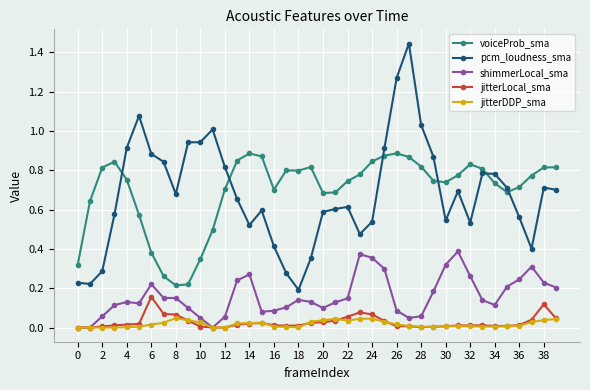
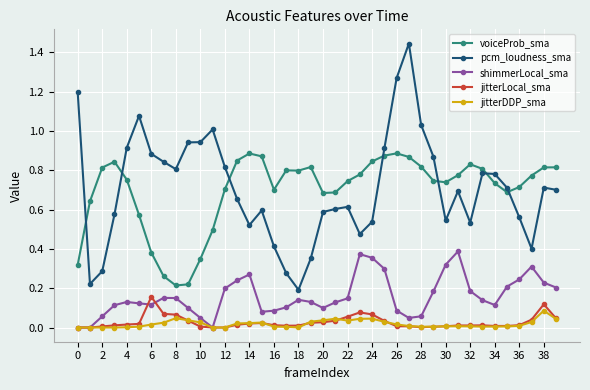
  {
    "voiceProb_sma": {
      "0": 0.32,
      "2": 0.81,
      "4": 0.75,
      "6": 0.38,
      "8": 0.21,
      "10": 0.35,
      "12": 0.70,
      "14": 0.89,
      "16": 0.70,
      "18": 0.80,
      "20": 0.68,
      "22": 0.74,
      "24": 0.84,
      "26": 0.89,
      "28": 0.82,
      "30": 0.74,
      "32": 0.83,
      "34": 0.73,
      "36": 0.71,
      "38": 0.81
    },
    "pcm_loudness_sma": {
-     "0": 0.23,
+     "0": 1.20,
      "2": 0.29,
      "4": 0.91,
      "6": 0.88,
-     "8": 0.68,
+     "8": 0.81,
      "10": 0.94,
      "12": 0.82,
      "14": 0.52,
      "16": 0.41,
      "18": 0.19,
      "20": 0.59,
      "22": 0.61,
      "24": 0.54,
      "26": 1.27,
      "28": 1.03,
      "30": 0.54,
      "32": 0.53,
      "34": 0.78,
      "36": 0.56,
      "38": 0.71
    },
    "shimmerLocal_sma": {
      "2": 0.06,
      "4": 0.13,
-     "6": 0.22,
+     "6": 0.12,
      "8": 0.15,
      "10": 0.05,
-     "12": 0.06,
+     "12": 0.20,
      "14": 0.27,
      "16": 0.09,
      "18": 0.14,
      "20": 0.10,
      "22": 0.15,
      "24": 0.35,
      "26": 0.09,
      "28": 0.06,
      "30": 0.32,
-     "32": 0.26,
+     "32": 0.19,
      "34": 0.11,
      "36": 0.24,
      "38": 0.23
    },
    "jitterLocal_sma": {
      "4": 0.02,
      "6": 0.16,
      "8": 0.07,
      "10": 0.00,
      "22": 0.06,
      "24": 0.07,
      "38": 0.12
    },
    "jitterDDP_sma": {
      "4": 0.00,
      "6": 0.02,
      "8": 0.05,
      "10": 0.03,
      "22": 0.04,
      "24": 0.05,
-     "38": 0.04
+     "38": 0.09
    }
  }
